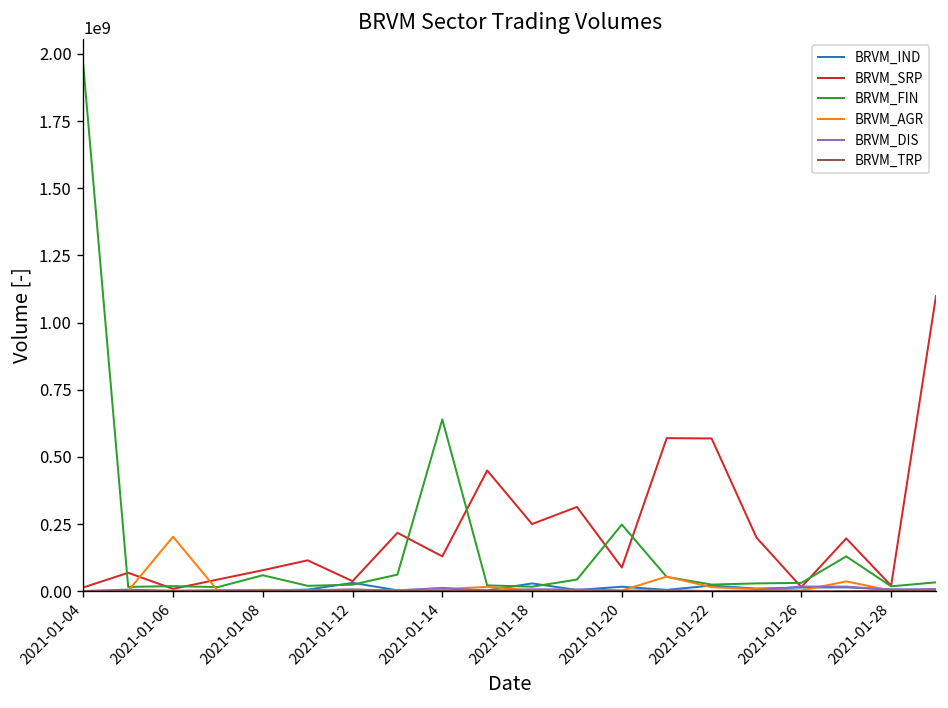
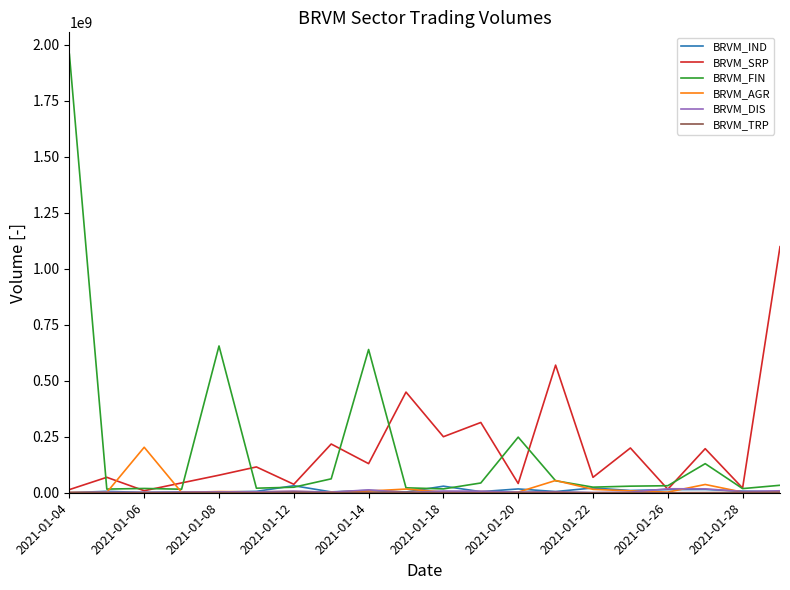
  {
    "BRVM_IND": {
      "2021-01-18": 30000000,
      "2021-01-20": 20000000
    },
    "BRVM_SRP": {
      "2021-01-04": 10000000,
      "2021-01-08": 80000000,
      "2021-01-14": 130000000,
      "2021-01-18": 250000000,
-     "2021-01-20": 90000000,
-     "2021-01-22": 570000000
+     "2021-01-20": 40000000,
+     "2021-01-22": 70000000
    },
    "BRVM_FIN": {
      "2021-01-04": 1960000000,
-     "2021-01-08": 60000000,
+     "2021-01-08": 660000000,
      "2021-01-14": 640000000,
      "2021-01-20": 250000000,
      "2021-01-26": 30000000
    },
    "BRVM_AGR": {
      "2021-01-06": 200000000
    }
  }
